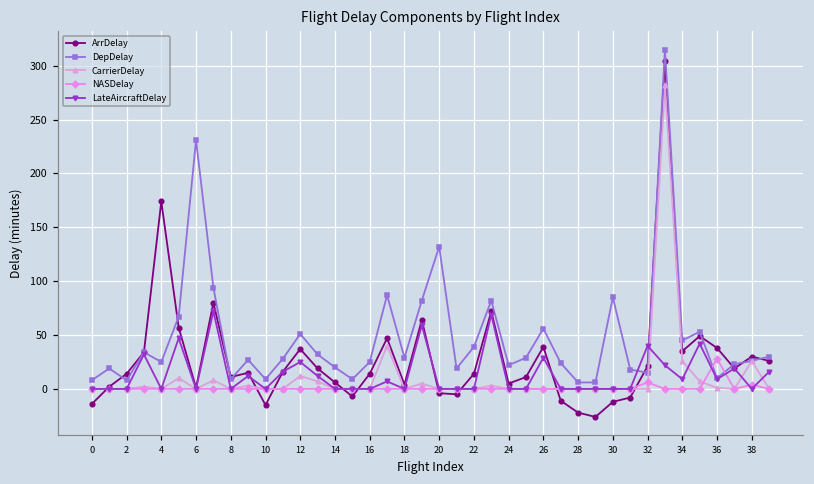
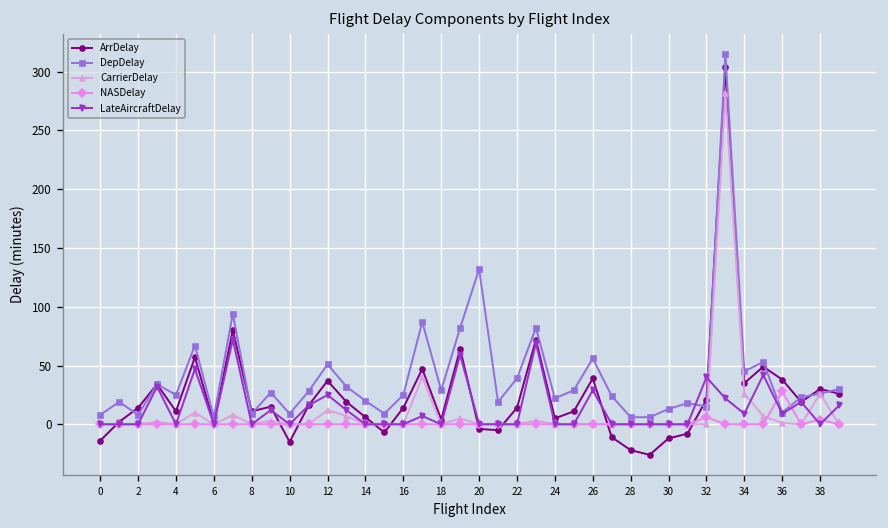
  {
    "ArrDelay": {
      "0": -10,
      "2": 10,
-     "4": 170,
+     "4": 10,
      "10": -20,
      "12": 40,
      "14": 10,
      "16": 10,
      "18": 0,
      "20": 0,
      "22": 10,
      "24": 10,
      "26": 40,
      "28": -20,
      "30": -10,
      "32": 20,
      "34": 40,
      "36": 40,
      "38": 30
    },
    "DepDelay": {
      "0": 10,
      "2": 10,
      "4": 30,
-     "6": 230,
+     "6": 10,
      "10": 10,
      "12": 50,
      "14": 20,
      "16": 30,
      "18": 30,
      "20": 130,
      "22": 40,
      "24": 20,
      "26": 60,
      "28": 10,
-     "30": 90,
+     "30": 10,
      "32": 20,
      "34": 50
    },
    "LateAircraftDelay": {
      "12": 30,
      "26": 30,
      "32": 40,
      "34": 10,
      "38": 0
    }
  }
